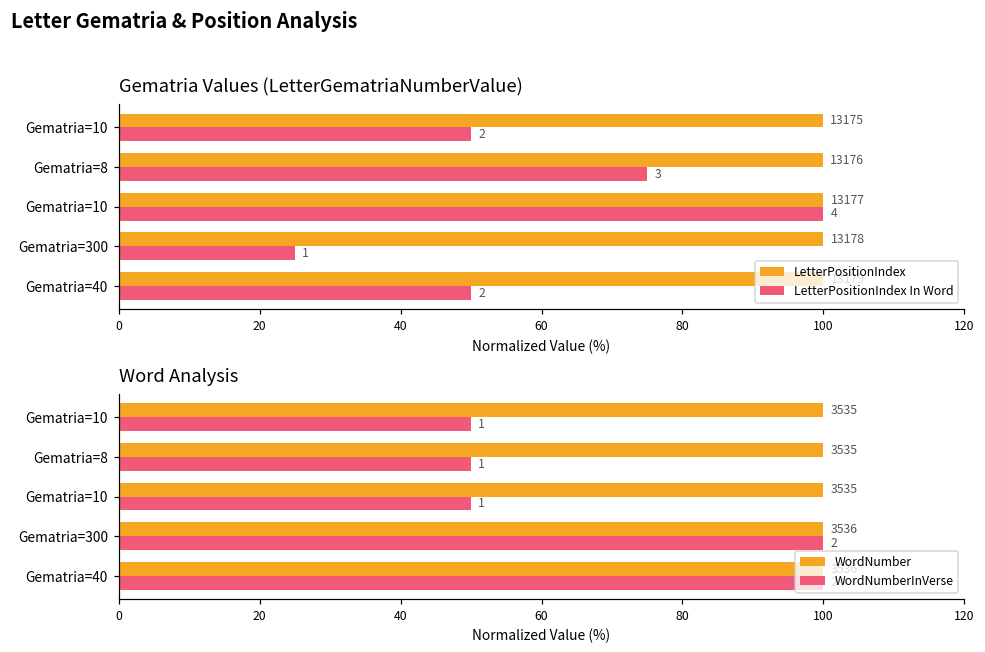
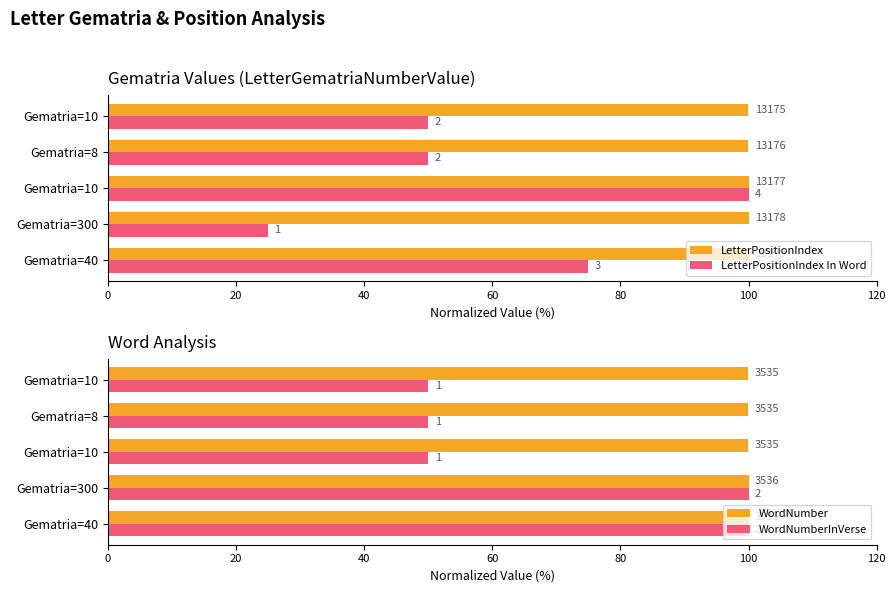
  {
    "Gematria Values (LetterGematriaNumberValue)": {
      "LetterPositionIndex In Word": {
-       "Gematria=8": 3,
-       "Gematria=40": 2
+       "Gematria=8": 2,
+       "Gematria=40": 3
      }
    }
  }
